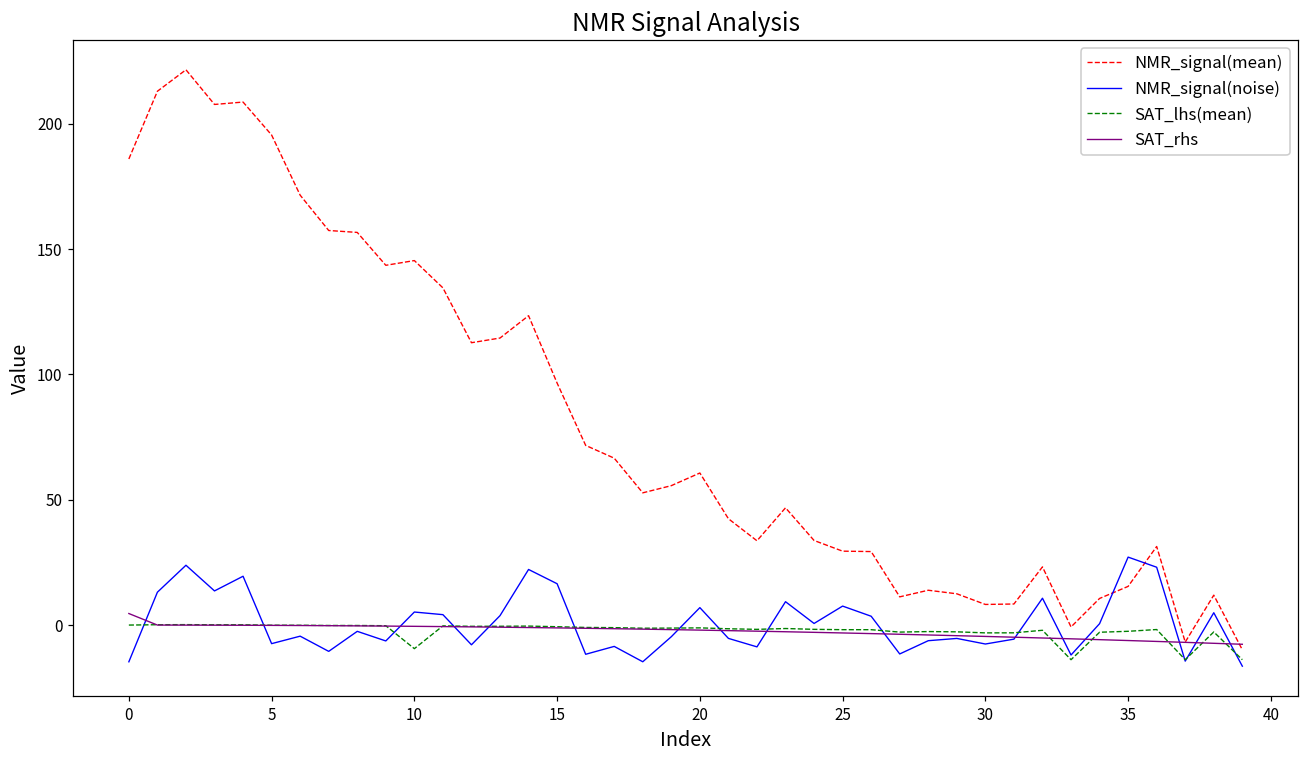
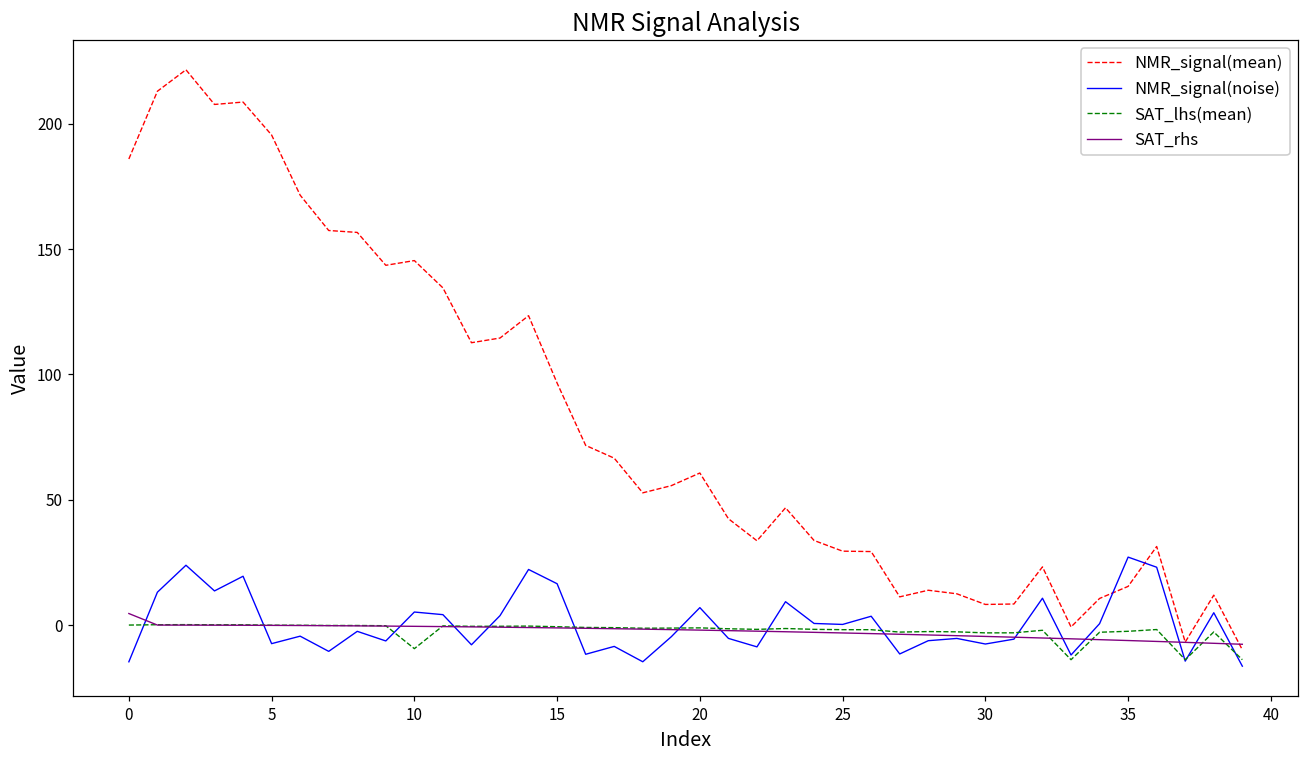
  {
    "NMR_signal(mean)": {
      "0": 186,
      "5": 195,
      "10": 145,
      "15": 97,
      "20": 61,
      "25": 29,
      "30": 8,
      "35": 15
    },
    "NMR_signal(noise)": {
      "0": -15,
      "5": -7,
      "10": 5,
      "15": 16,
      "20": 7,
-     "25": 8,
+     "25": 0,
      "30": -8,
      "35": 27
    },
    "SAT_lhs(mean)": {
      "0": 0,
      "10": -9,
      "25": -2,
      "30": -3,
      "35": -2
    },
    "SAT_rhs": {
      "0": 5,
      "10": -1,
      "25": -3,
      "30": -5,
      "35": -6
    }
  }
